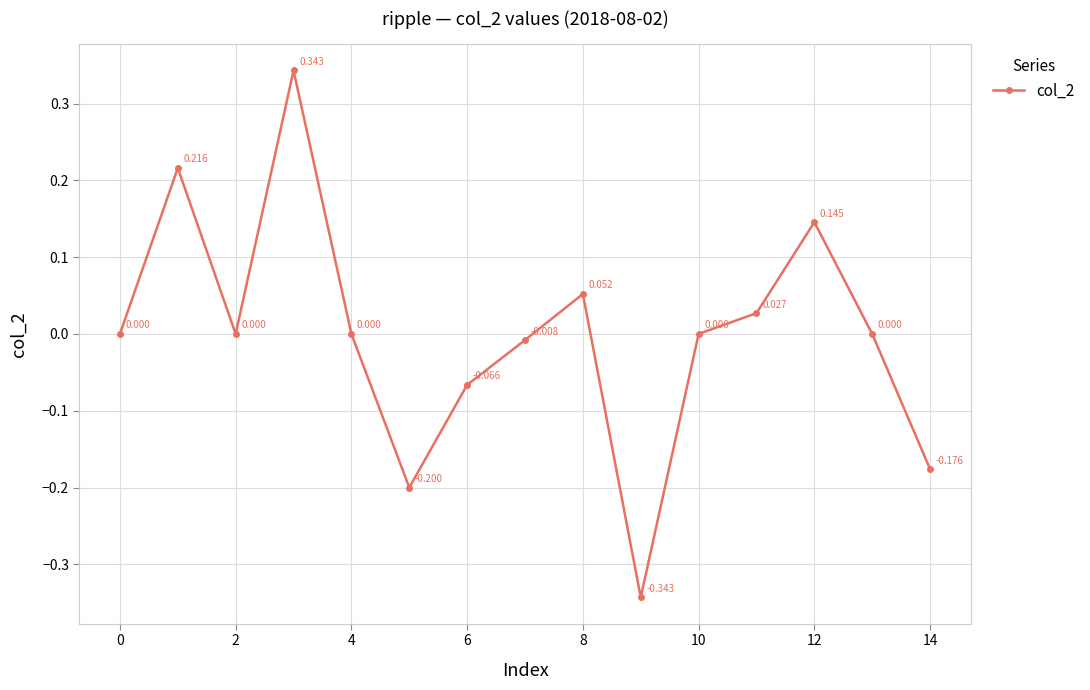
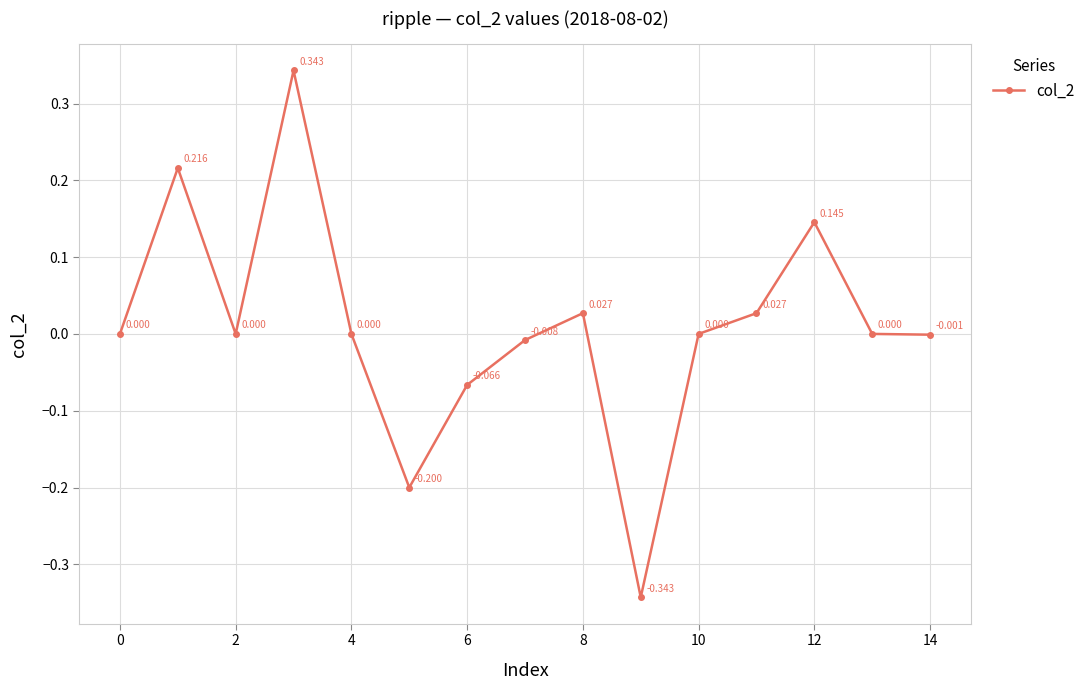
  {
    "0": 0.000,
    "2": 0.000,
    "4": 0.000,
    "6": -0.066,
-   "8": 0.052,
+   "8": 0.027,
    "10": 0.000,
    "12": 0.145,
-   "14": -0.176
+   "14": -0.001
  }
